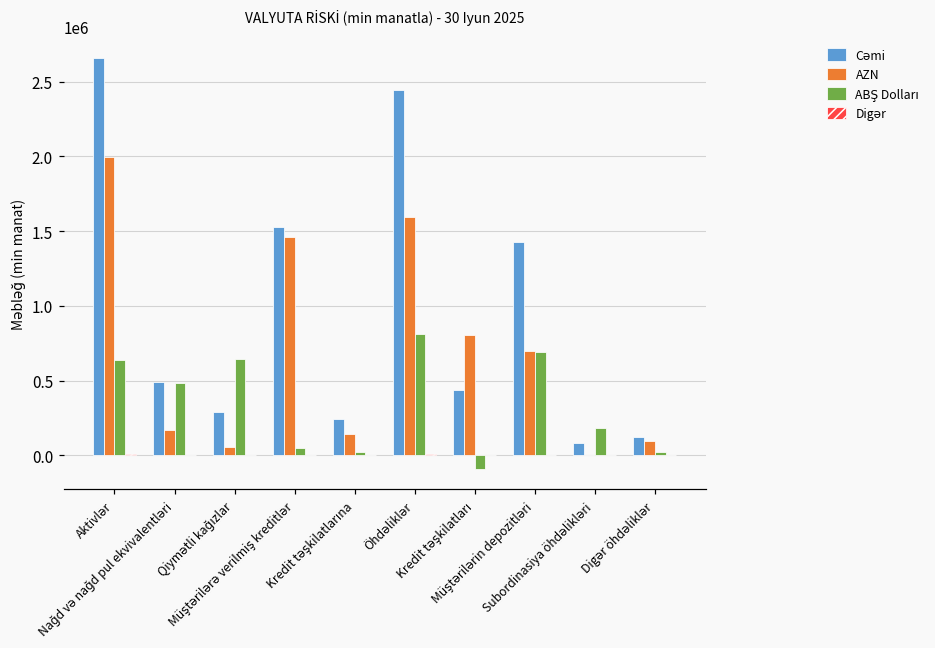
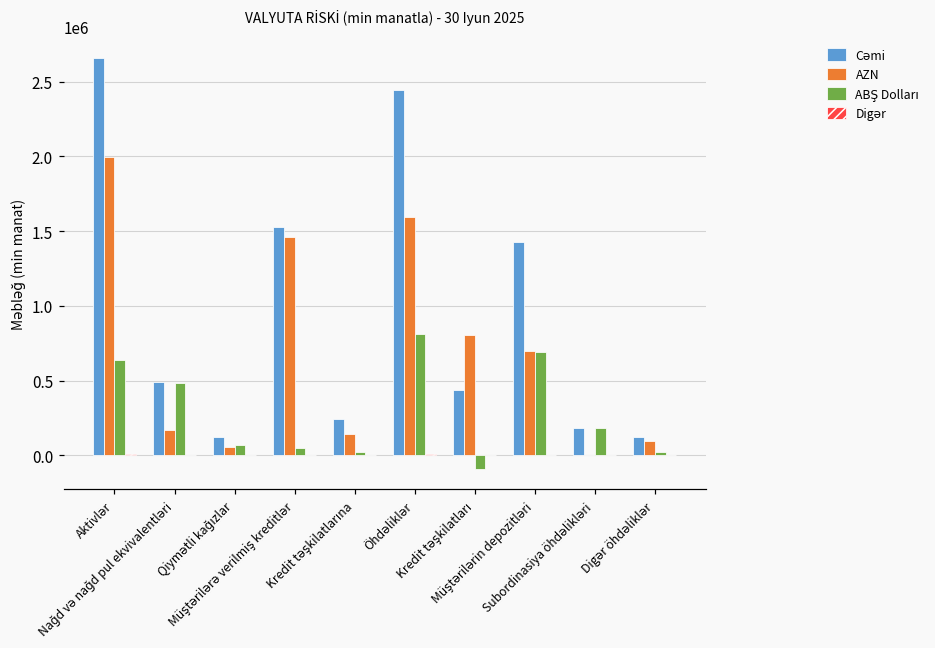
  {
    "Cəmi": {
      "Aktivlər": 2660000,
      "Nağd və nağd pul ekvivalentləri": 490000,
-     "Qiymətli kağızlar": 290000,
+     "Qiymətli kağızlar": 120000,
      "Müştərilərə verilmiş kreditlər": 1530000,
      "Kredit təşkilatlarına": 240000,
      "Öhdəliklər": 2440000,
      "Kredit təşkilatları": 440000,
      "Müştərilərin depozitləri": 1430000,
-     "Subordinasiya öhdəlikləri": 80000,
+     "Subordinasiya öhdəlikləri": 180000,
      "Digər öhdəliklər": 120000
    },
    "AZN": {
      "Aktivlər": 1990000,
      "Nağd və nağd pul ekvivalentləri": 170000,
      "Qiymətli kağızlar": 50000,
      "Müştərilərə verilmiş kreditlər": 1460000,
      "Kredit təşkilatlarına": 140000,
      "Öhdəliklər": 1600000,
      "Kredit təşkilatları": 800000,
      "Müştərilərin depozitləri": 700000,
      "Subordinasiya öhdəlikləri": 0,
      "Digər öhdəliklər": 90000
    },
    "ABŞ Dolları": {
      "Aktivlər": 640000,
      "Nağd və nağd pul ekvivalentləri": 490000,
-     "Qiymətli kağızlar": 640000,
+     "Qiymətli kağızlar": 70000,
      "Müştərilərə verilmiş kreditlər": 50000,
      "Kredit təşkilatlarına": 20000,
      "Öhdəliklər": 810000,
      "Kredit təşkilatları": -90000,
      "Müştərilərin depozitləri": 690000,
      "Subordinasiya öhdəlikləri": 180000,
      "Digər öhdəliklər": 30000
    },
    "Digər": {
      "Qiymətli kağızlar": 0,
      "Müştərilərə verilmiş kreditlər": 0,
      "Kredit təşkilatları": 0,
      "Subordinasiya öhdəlikləri": 0
    }
  }
